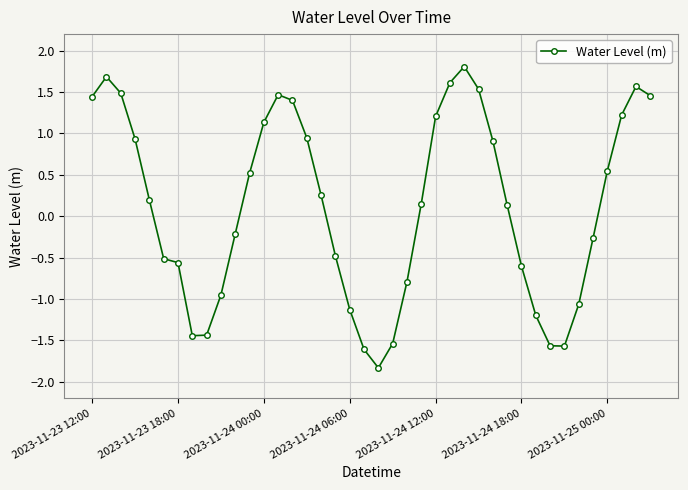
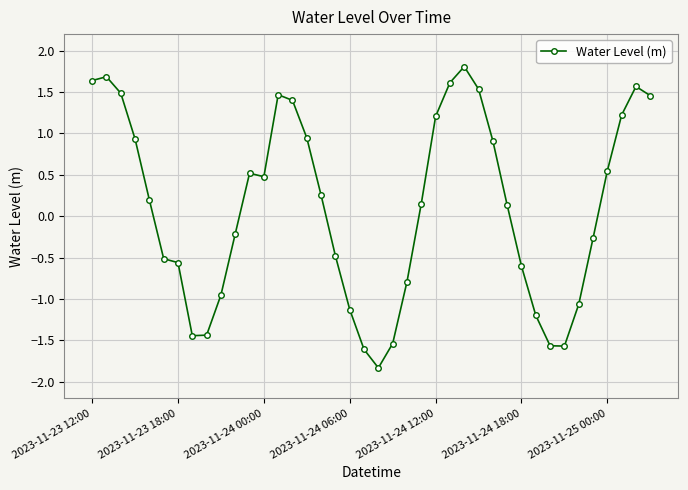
  {
-   "2023-11-23 12:00": 1.4,
+   "2023-11-23 12:00": 1.6,
    "2023-11-23 18:00": -0.6,
-   "2023-11-24 00:00": 1.1,
+   "2023-11-24 00:00": 0.5,
    "2023-11-24 06:00": -1.1,
    "2023-11-24 12:00": 1.2,
    "2023-11-24 18:00": -0.6,
    "2023-11-25 00:00": 0.5
  }
